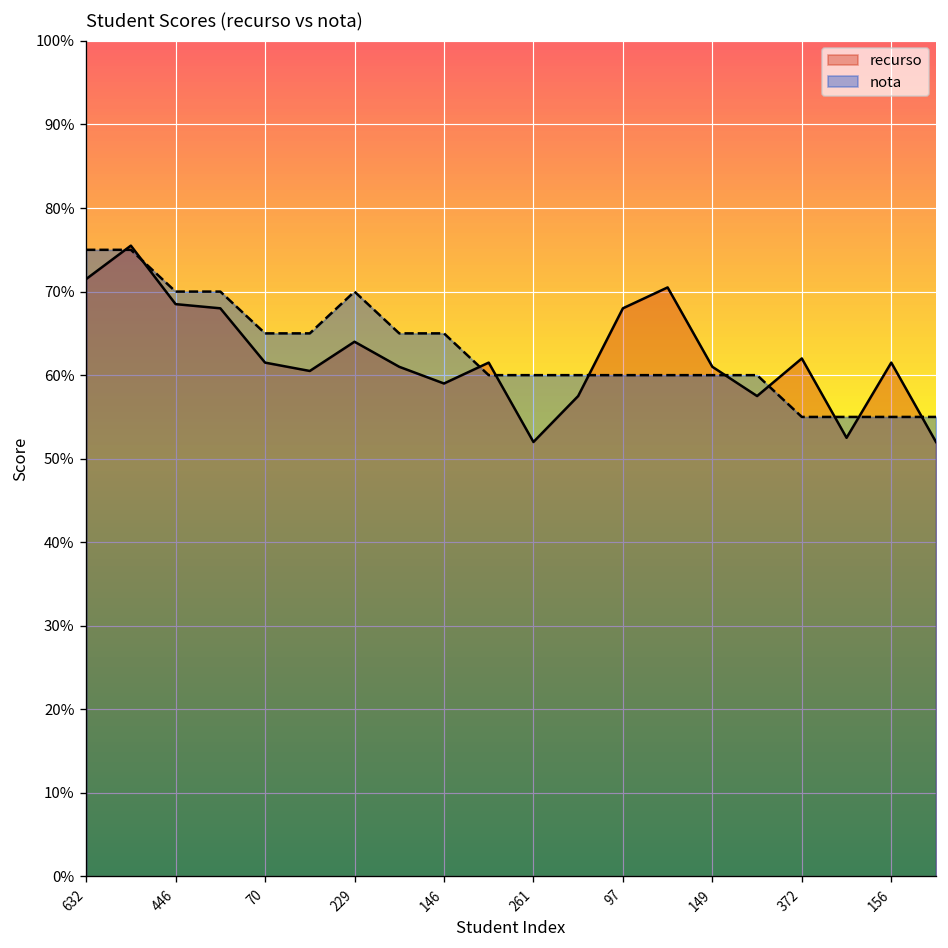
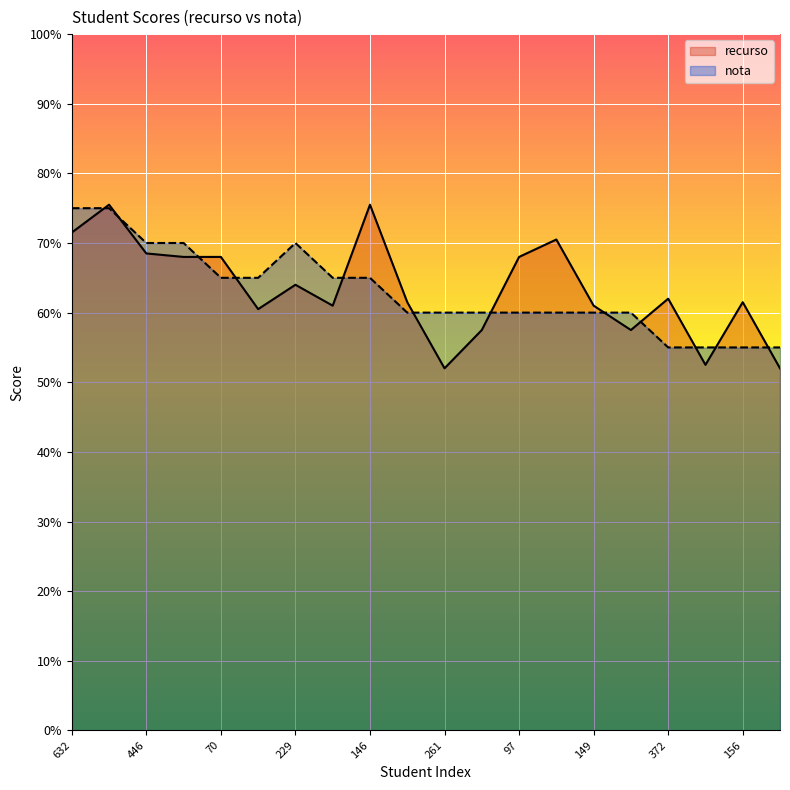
  {
    "recurso": {
      "632": "72%",
      "446": "69%",
-     "70": "62%",
+     "70": "68%",
      "229": "64%",
-     "146": "59%",
+     "146": "76%",
      "261": "52%",
      "97": "68%",
      "149": "61%",
      "372": "62%",
      "156": "62%"
    },
    "nota": {
      "632": "75%",
      "446": "70%",
      "70": "65%",
      "229": "70%",
      "146": "65%",
      "261": "60%",
      "97": "60%",
      "149": "60%",
      "372": "55%",
      "156": "55%"
    }
  }
